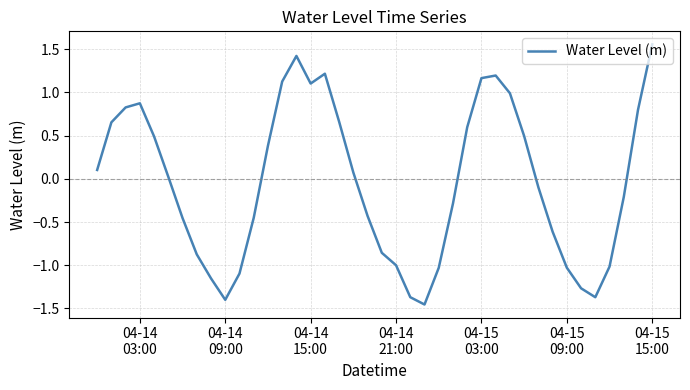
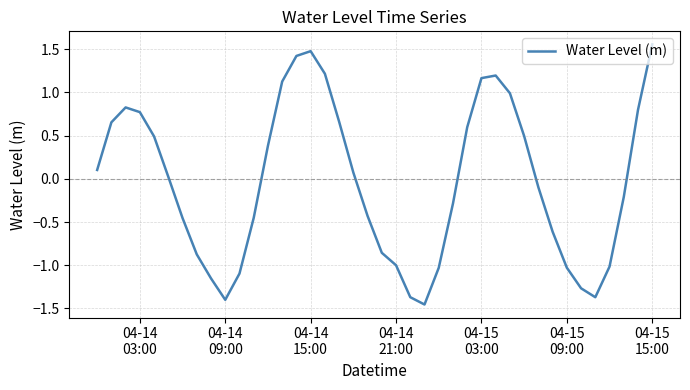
  {
-   "04-14 03:00": 0.9,
+   "04-14 03:00": 0.8,
    "04-14 09:00": -1.4,
-   "04-14 15:00": 1.1,
+   "04-14 15:00": 1.5,
    "04-14 21:00": -1.0,
    "04-15 03:00": 1.2,
    "04-15 09:00": -1.0
  }
